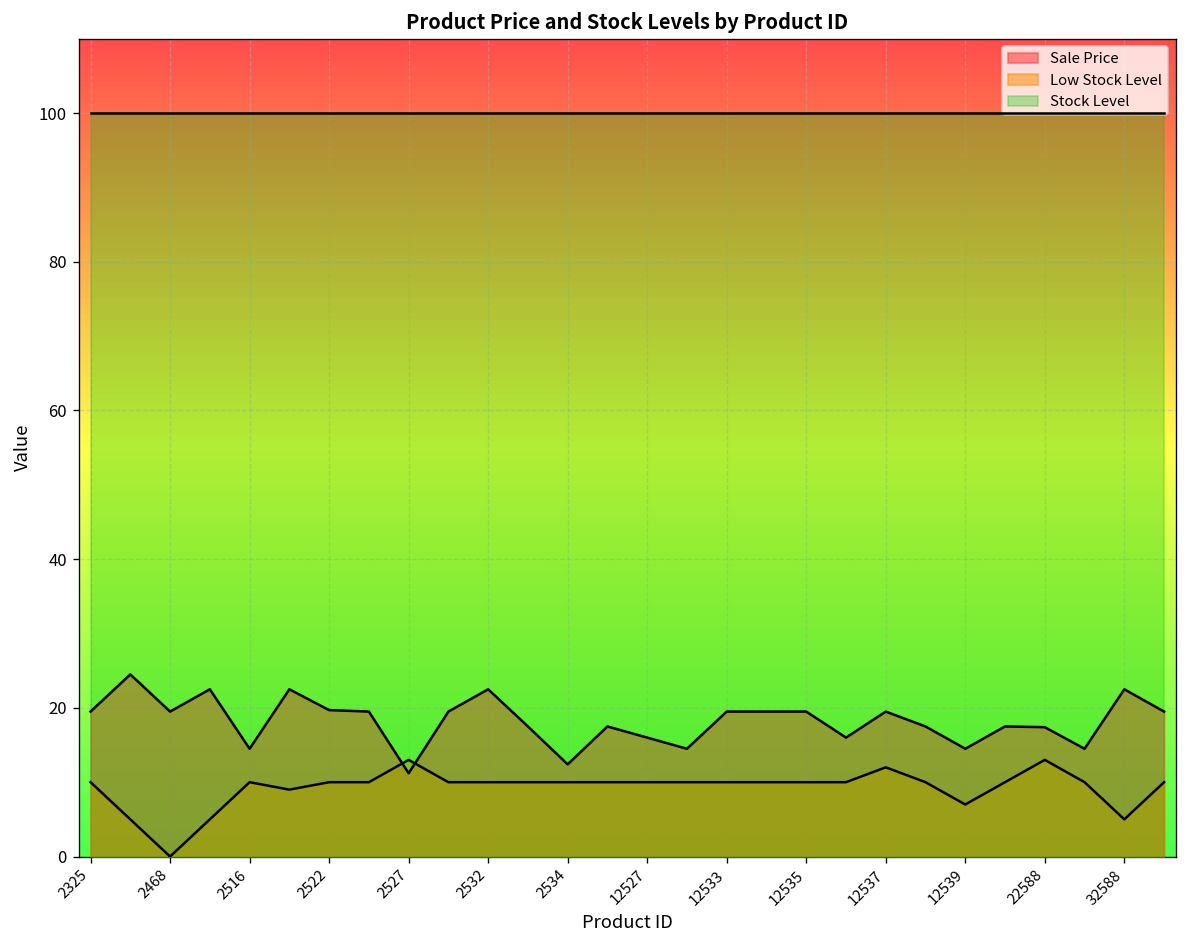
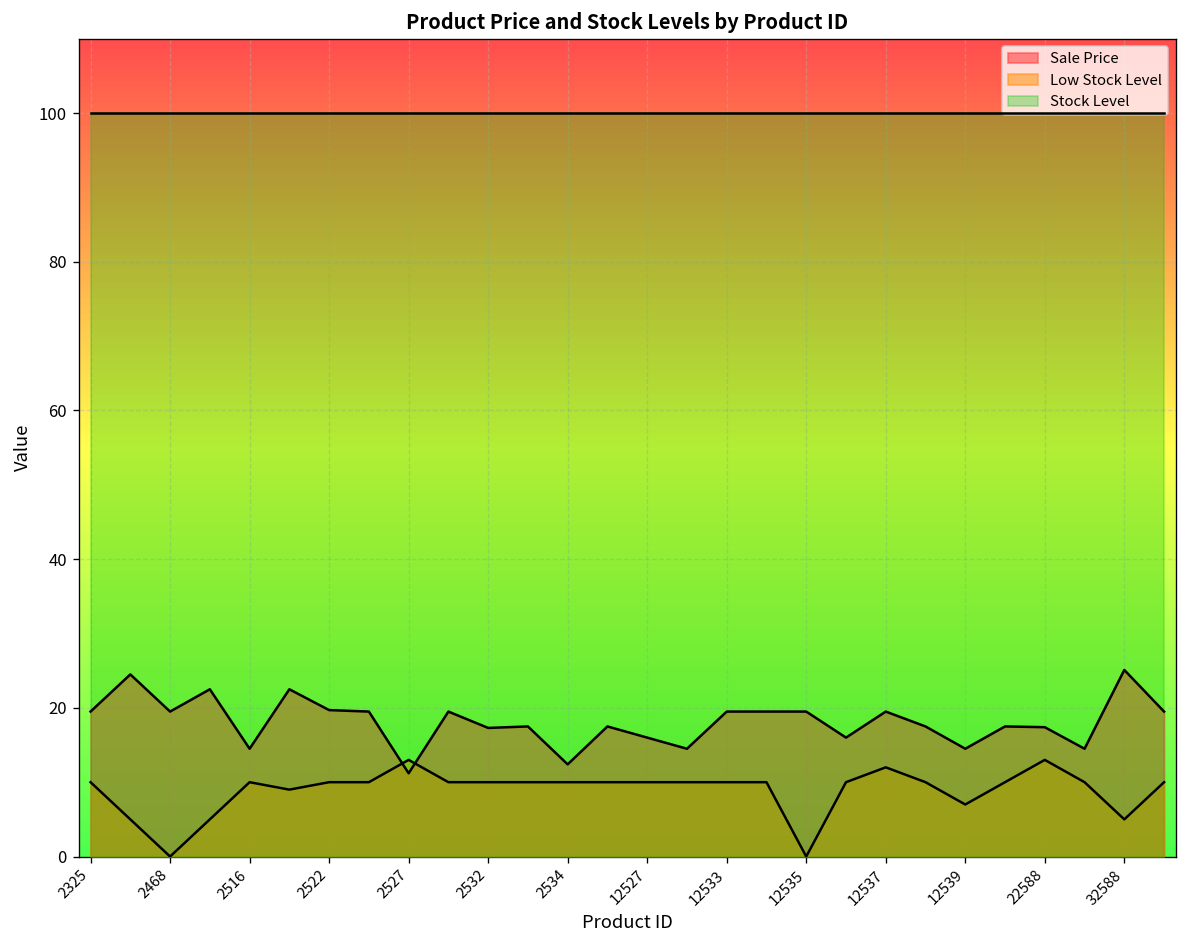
  {
    "Sale Price": {
      "2325": 20,
      "2468": 20,
      "2516": 15,
      "2522": 20,
      "2527": 11,
-     "2532": 23,
+     "2532": 17,
      "2534": 12,
      "12527": 16,
      "12533": 20,
      "12535": 20,
      "12537": 20,
      "12539": 15,
      "22588": 17,
-     "32588": 23
+     "32588": 25
    },
    "Low Stock Level": {
      "2325": 10,
      "2468": 0,
      "2516": 10,
      "2522": 10,
      "2527": 13,
      "2532": 10,
      "2534": 10,
      "12527": 10,
      "12533": 10,
-     "12535": 10,
+     "12535": 0,
      "12537": 12,
      "12539": 7,
      "22588": 13,
      "32588": 5
    },
    "Stock Level": {
      "2325": 100,
      "2468": 100,
      "2516": 100,
      "2522": 100,
      "2527": 100,
      "2532": 100,
      "2534": 100,
      "12527": 100,
      "12533": 100,
      "12535": 100,
      "12537": 100,
      "12539": 100
    }
  }
